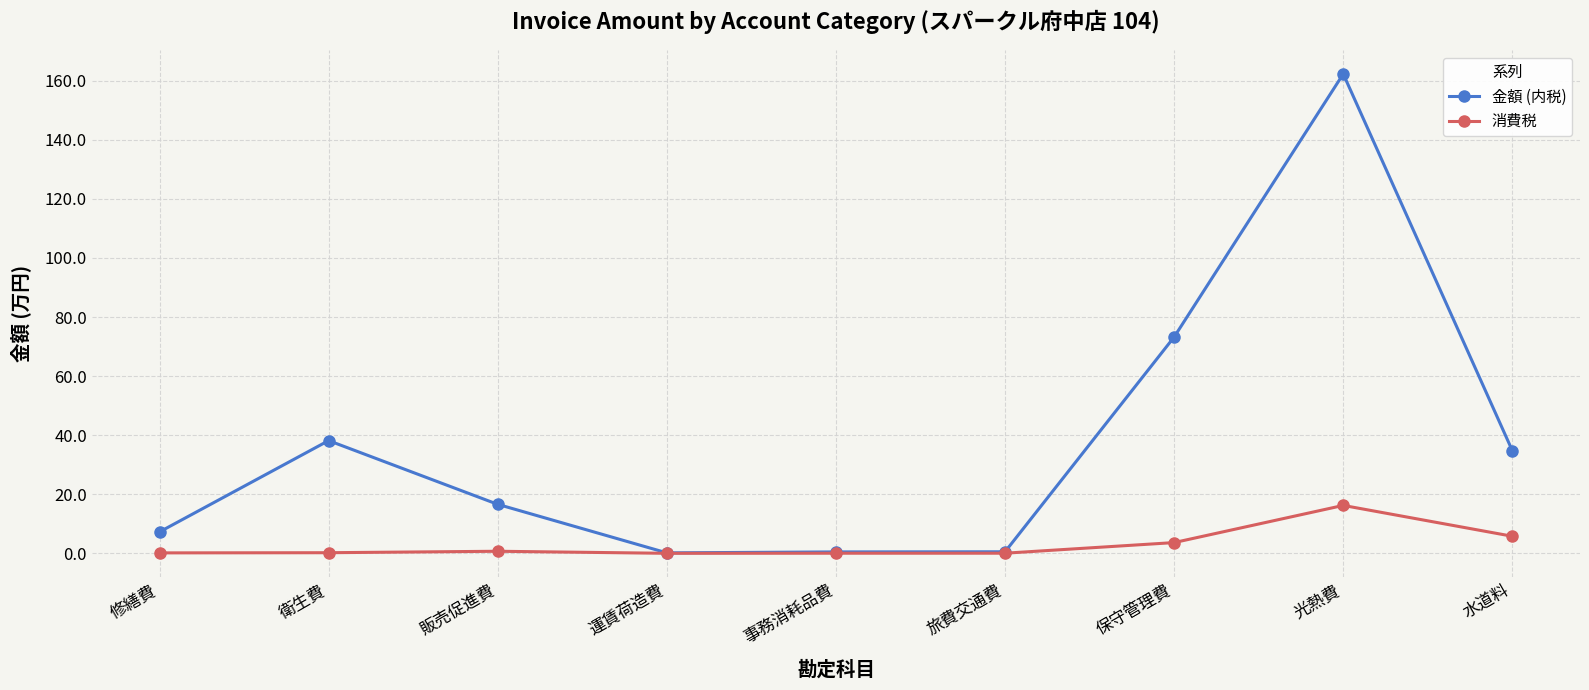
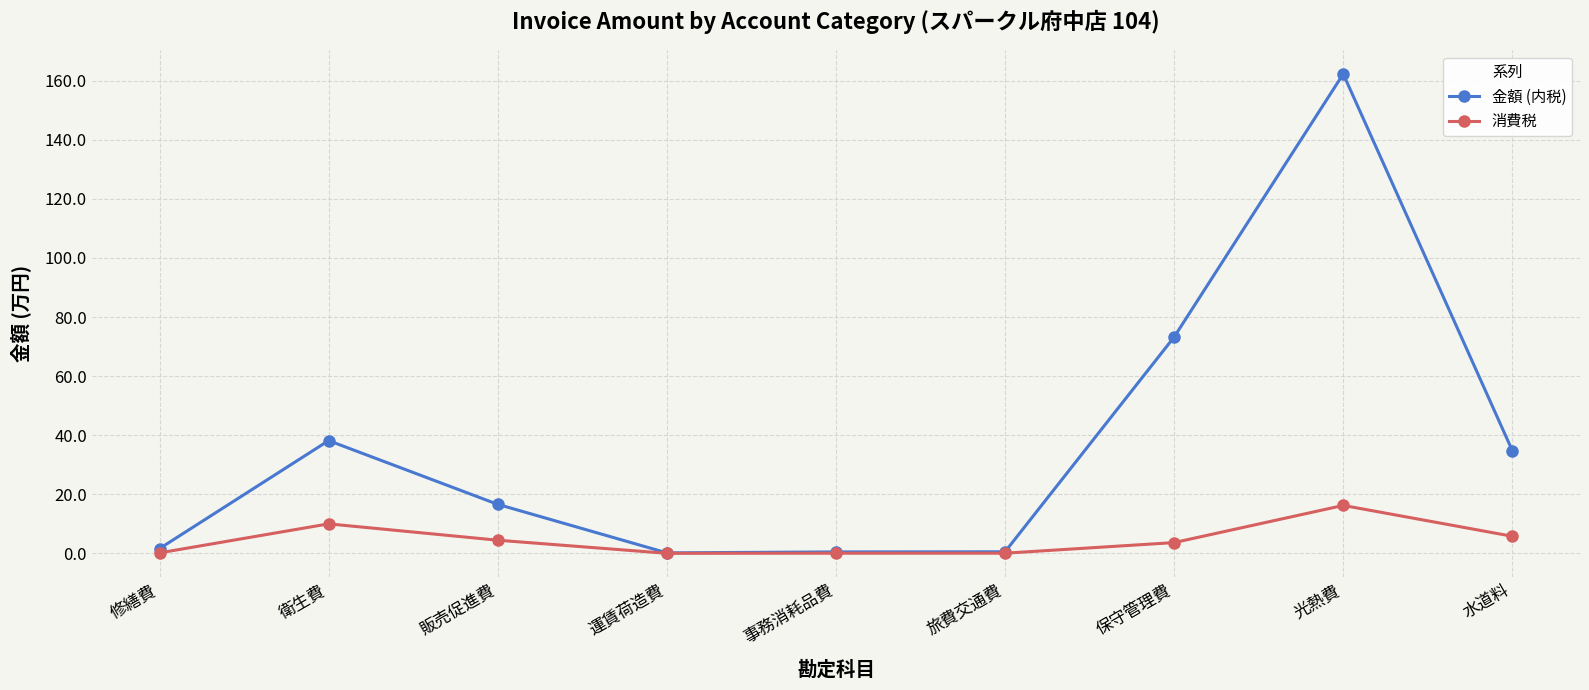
  {
    "金額 (内税)": {
-     "修繕費": 7,
+     "修繕費": 2,
      "衛生費": 38,
      "販売促進費": 17,
      "保守管理費": 73,
      "光熱費": 162,
      "水道料": 35
    },
    "消費税": {
      "修繕費": 0,
-     "衛生費": 0,
-     "販売促進費": 1,
+     "衛生費": 10,
+     "販売促進費": 4,
      "保守管理費": 4,
      "光熱費": 16,
      "水道料": 6
    }
  }
